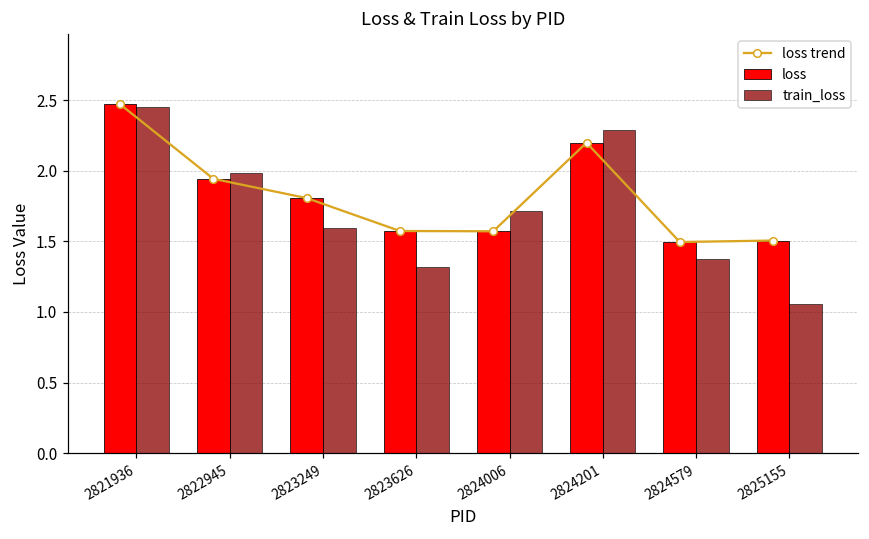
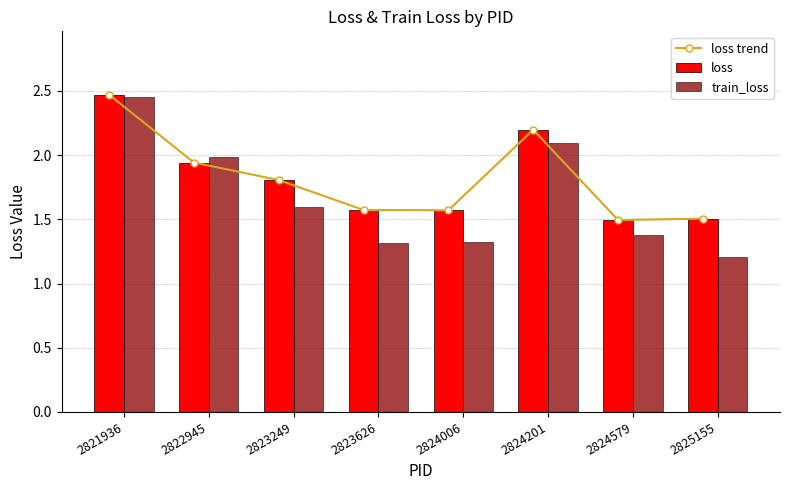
  {
    "loss": {
      "2821936": 2.47,
      "2822945": 1.94,
      "2823249": 1.81,
      "2823626": 1.57,
      "2824006": 1.57,
      "2824201": 2.20,
      "2824579": 1.49,
      "2825155": 1.51
    },
    "train_loss": {
      "2821936": 2.45,
      "2822945": 1.98,
      "2823249": 1.60,
      "2823626": 1.32,
-     "2824006": 1.71,
-     "2824201": 2.29,
+     "2824006": 1.32,
+     "2824201": 2.09,
      "2824579": 1.37,
-     "2825155": 1.06
+     "2825155": 1.21
    }
  }
